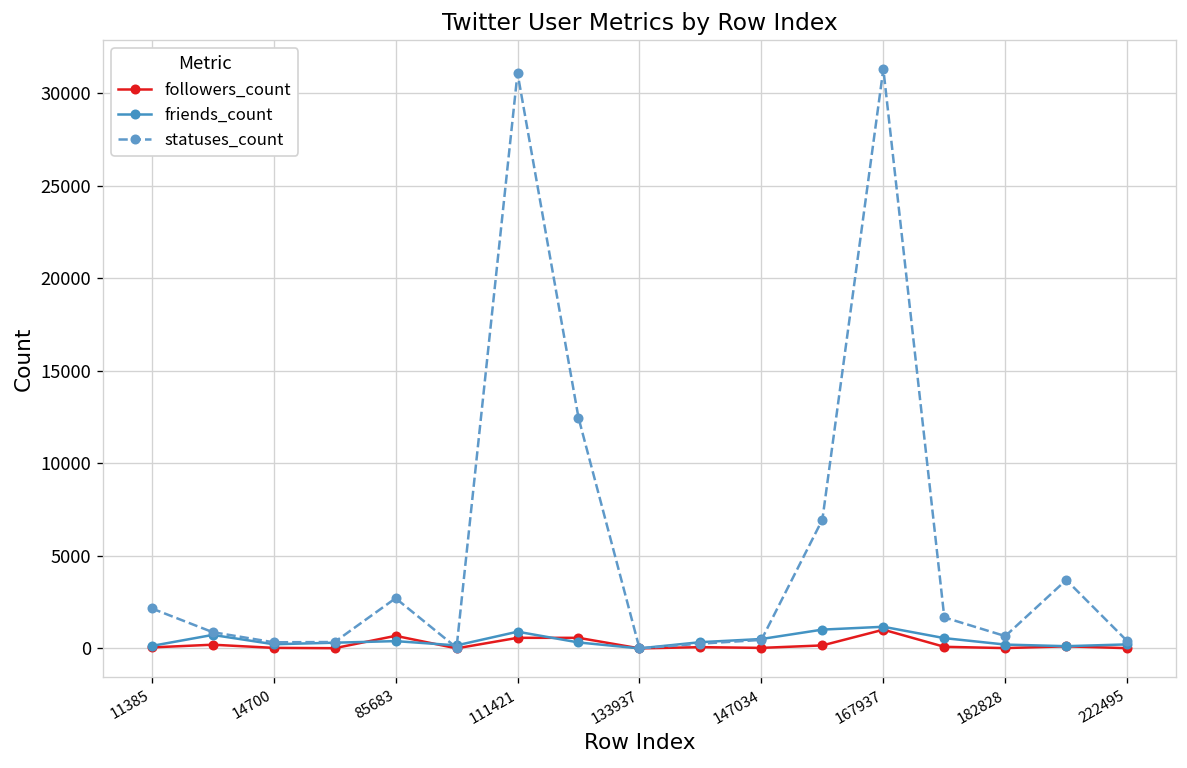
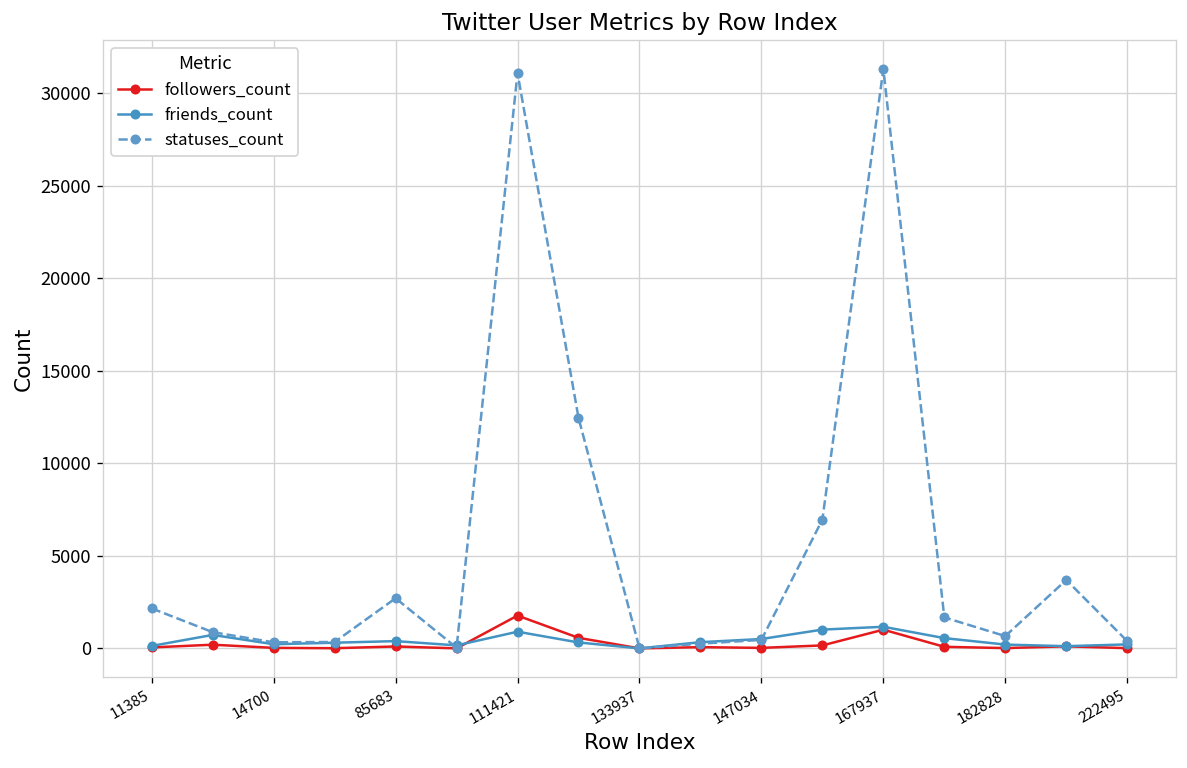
  {
    "followers_count": {
      "14700": 0,
-     "85683": 700,
-     "111421": 600,
+     "85683": 100,
+     "111421": 1800,
      "147034": 0,
      "182828": 0,
      "222495": 0
    }
  }
